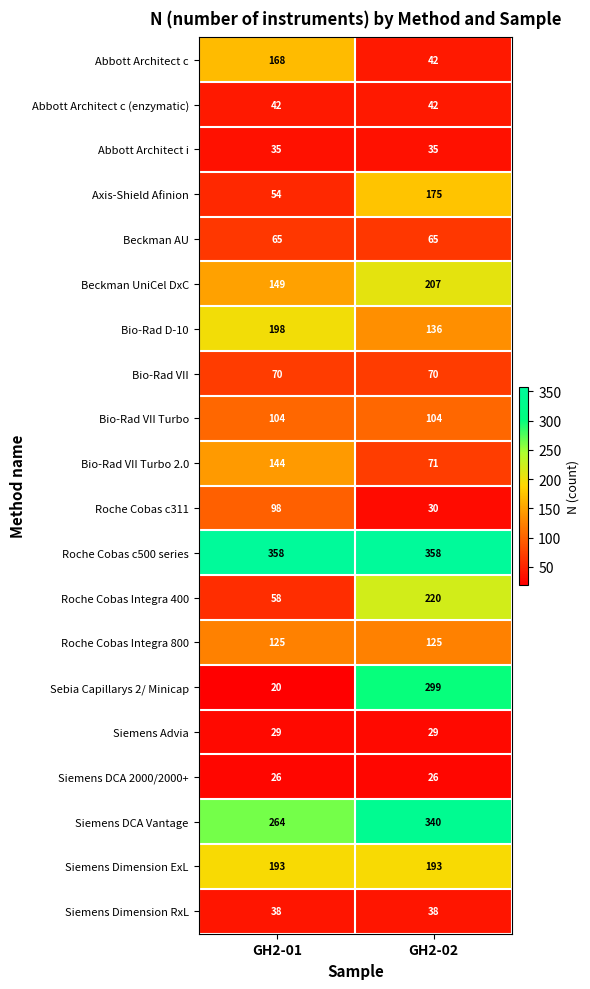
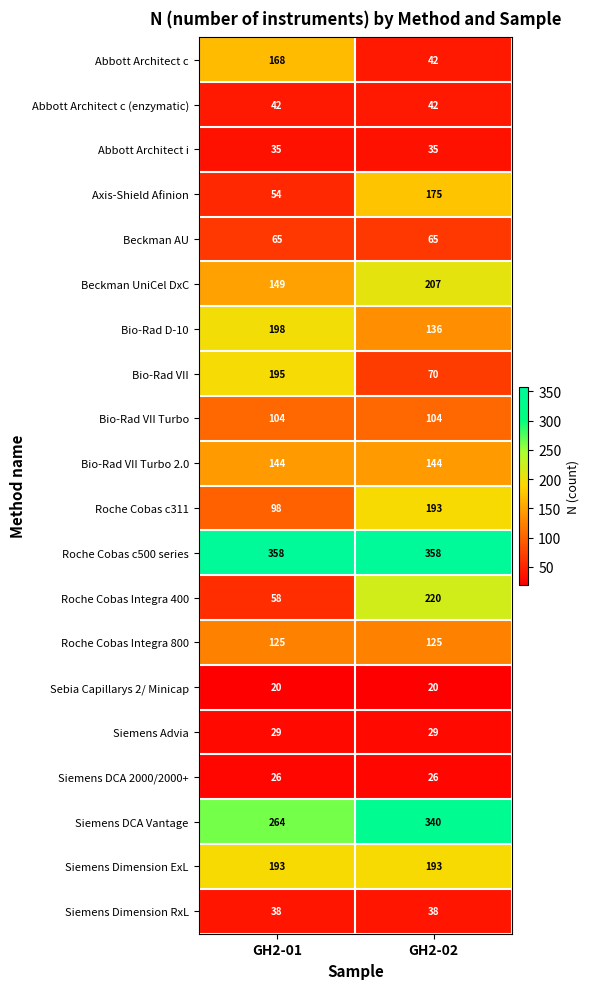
  {
    "Abbott Architect c": {
      "GH2-01": 168,
      "GH2-02": 42
    },
    "Abbott Architect c (enzymatic)": {
      "GH2-01": 42,
      "GH2-02": 42
    },
    "Abbott Architect i": {
      "GH2-01": 35,
      "GH2-02": 35
    },
    "Axis-Shield Afinion": {
      "GH2-01": 54,
      "GH2-02": 175
    },
    "Beckman AU": {
      "GH2-01": 65,
      "GH2-02": 65
    },
    "Beckman UniCel DxC": {
      "GH2-01": 149,
      "GH2-02": 207
    },
    "Bio-Rad D-10": {
      "GH2-01": 198,
      "GH2-02": 136
    },
    "Bio-Rad VII": {
-     "GH2-01": 70,
+     "GH2-01": 195,
      "GH2-02": 70
    },
    "Bio-Rad VII Turbo": {
      "GH2-01": 104,
      "GH2-02": 104
    },
    "Bio-Rad VII Turbo 2.0": {
      "GH2-01": 144,
-     "GH2-02": 71
+     "GH2-02": 144
    },
    "Roche Cobas c311": {
      "GH2-01": 98,
-     "GH2-02": 30
+     "GH2-02": 193
    },
    "Roche Cobas c500 series": {
      "GH2-01": 358,
      "GH2-02": 358
    },
    "Roche Cobas Integra 400": {
      "GH2-01": 58,
      "GH2-02": 220
    },
    "Roche Cobas Integra 800": {
      "GH2-01": 125,
      "GH2-02": 125
    },
    "Sebia Capillarys 2/ Minicap": {
      "GH2-01": 20,
-     "GH2-02": 299
+     "GH2-02": 20
    },
    "Siemens Advia": {
      "GH2-01": 29,
      "GH2-02": 29
    },
    "Siemens DCA 2000/2000+": {
      "GH2-01": 26,
      "GH2-02": 26
    },
    "Siemens DCA Vantage": {
      "GH2-01": 264,
      "GH2-02": 340
    },
    "Siemens Dimension ExL": {
      "GH2-01": 193,
      "GH2-02": 193
    },
    "Siemens Dimension RxL": {
      "GH2-01": 38,
      "GH2-02": 38
    }
  }
